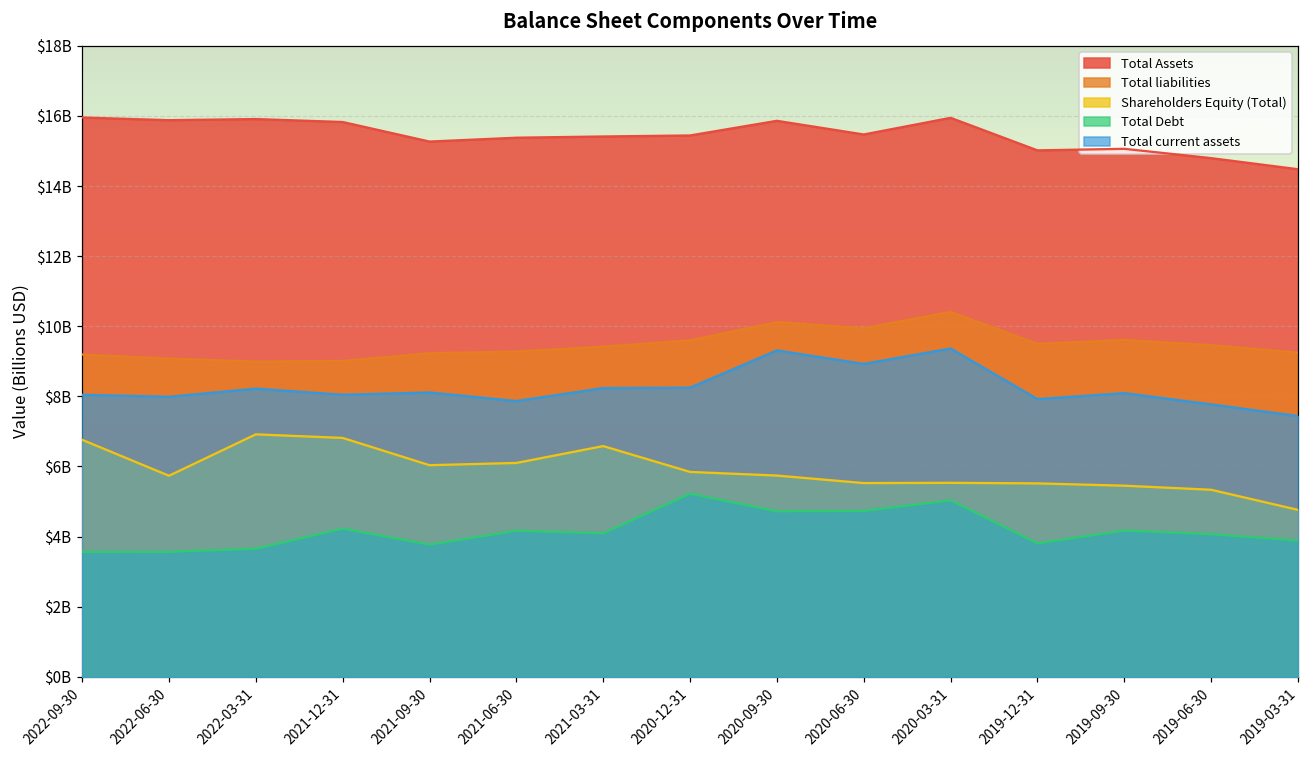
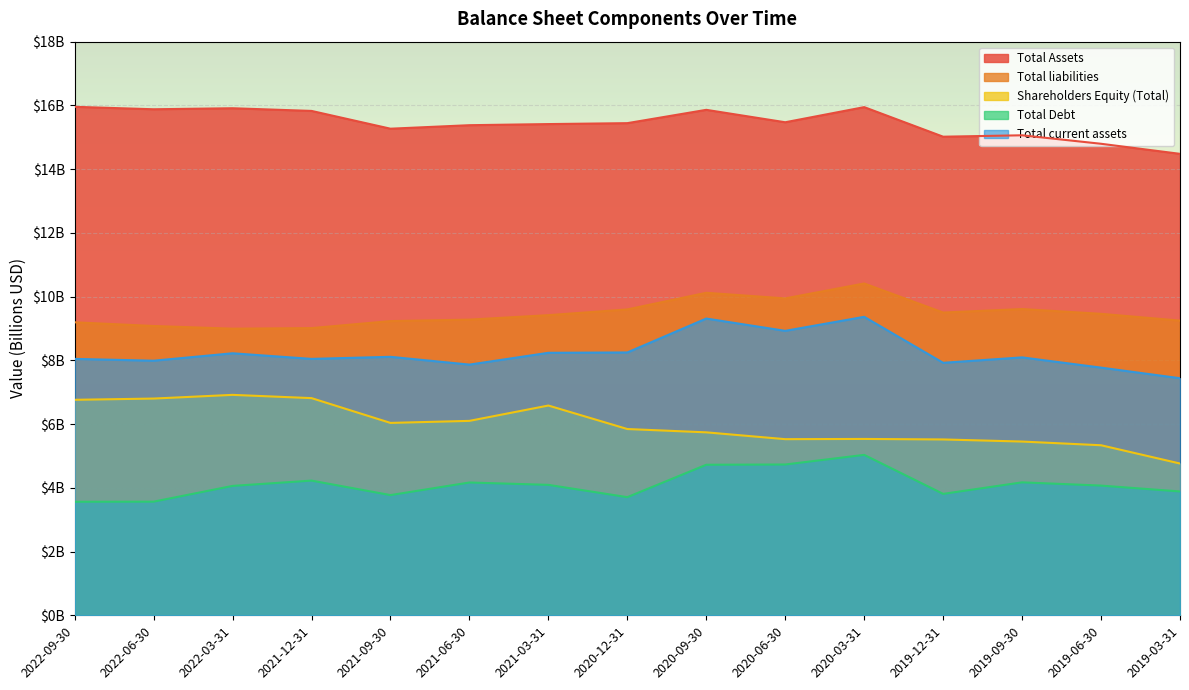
  {
    "Shareholders Equity (Total)": {
      "2022-09-30": "$6800000000",
-     "2022-06-30": "$5700000000",
+     "2022-06-30": "$6800000000",
      "2022-03-31": "$6900000000",
      "2021-12-31": "$6800000000",
      "2021-09-30": "$6000000000",
      "2021-06-30": "$6100000000",
      "2021-03-31": "$6600000000",
      "2020-12-31": "$5800000000",
      "2020-09-30": "$5700000000",
      "2020-06-30": "$5500000000",
      "2020-03-31": "$5500000000",
      "2019-12-31": "$5500000000",
      "2019-09-30": "$5500000000",
      "2019-06-30": "$5300000000",
      "2019-03-31": "$4800000000"
    },
    "Total Debt": {
      "2022-09-30": "$3600000000",
      "2022-06-30": "$3600000000",
-     "2022-03-31": "$3700000000",
+     "2022-03-31": "$4100000000",
      "2021-12-31": "$4200000000",
      "2021-09-30": "$3800000000",
      "2021-06-30": "$4200000000",
      "2021-03-31": "$4100000000",
-     "2020-12-31": "$5200000000",
+     "2020-12-31": "$3700000000",
      "2020-09-30": "$4700000000",
      "2020-06-30": "$4700000000",
      "2020-03-31": "$5000000000",
      "2019-12-31": "$3800000000",
      "2019-09-30": "$4200000000",
      "2019-06-30": "$4100000000",
      "2019-03-31": "$3900000000"
    },
    "Total current assets": {
      "2022-09-30": "$8000000000",
      "2022-06-30": "$8000000000",
      "2022-03-31": "$8200000000",
      "2021-12-31": "$8000000000",
      "2021-09-30": "$8100000000",
      "2021-06-30": "$7900000000",
      "2021-03-31": "$8200000000",
      "2020-12-31": "$8200000000",
      "2020-09-30": "$9300000000",
      "2020-06-30": "$8900000000",
      "2020-03-31": "$9400000000",
      "2019-12-31": "$7900000000",
      "2019-09-30": "$8100000000",
      "2019-06-30": "$7800000000",
      "2019-03-31": "$7400000000"
    }
  }
